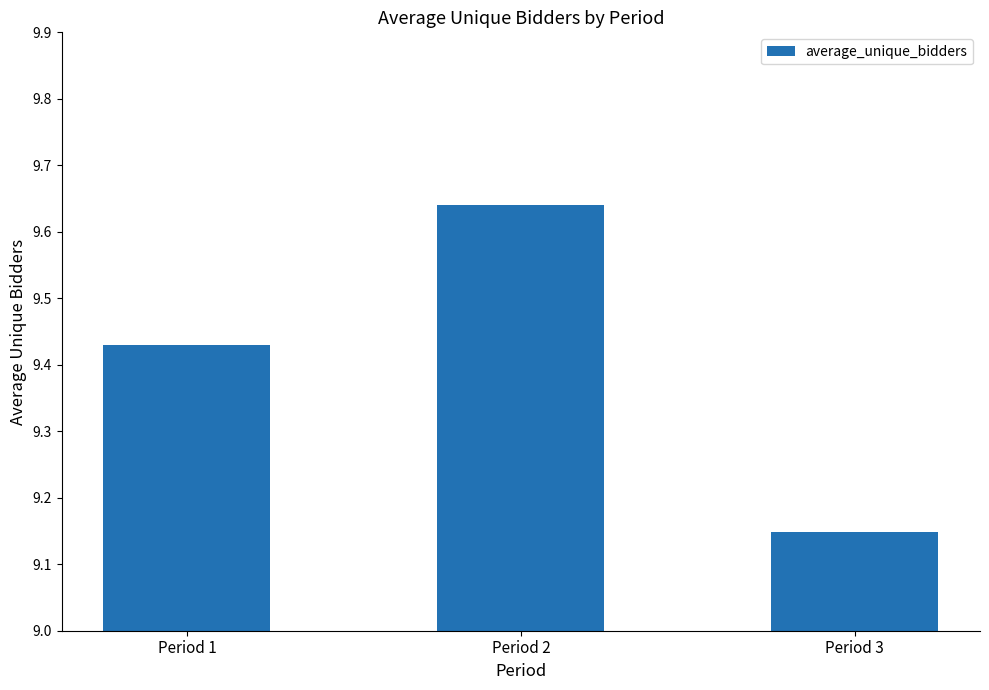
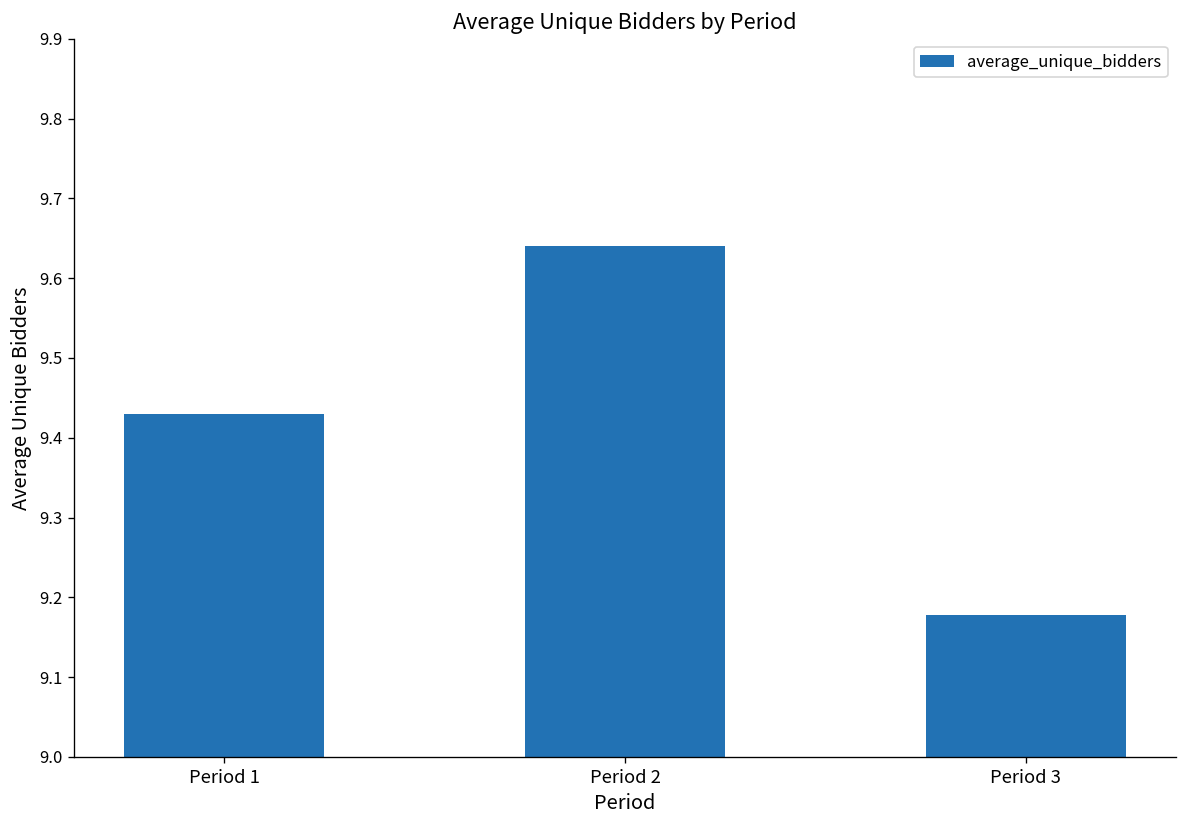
  {
    "Period 1": 9.43,
    "Period 2": 9.64,
-   "Period 3": 9.15
+   "Period 3": 9.18
  }
